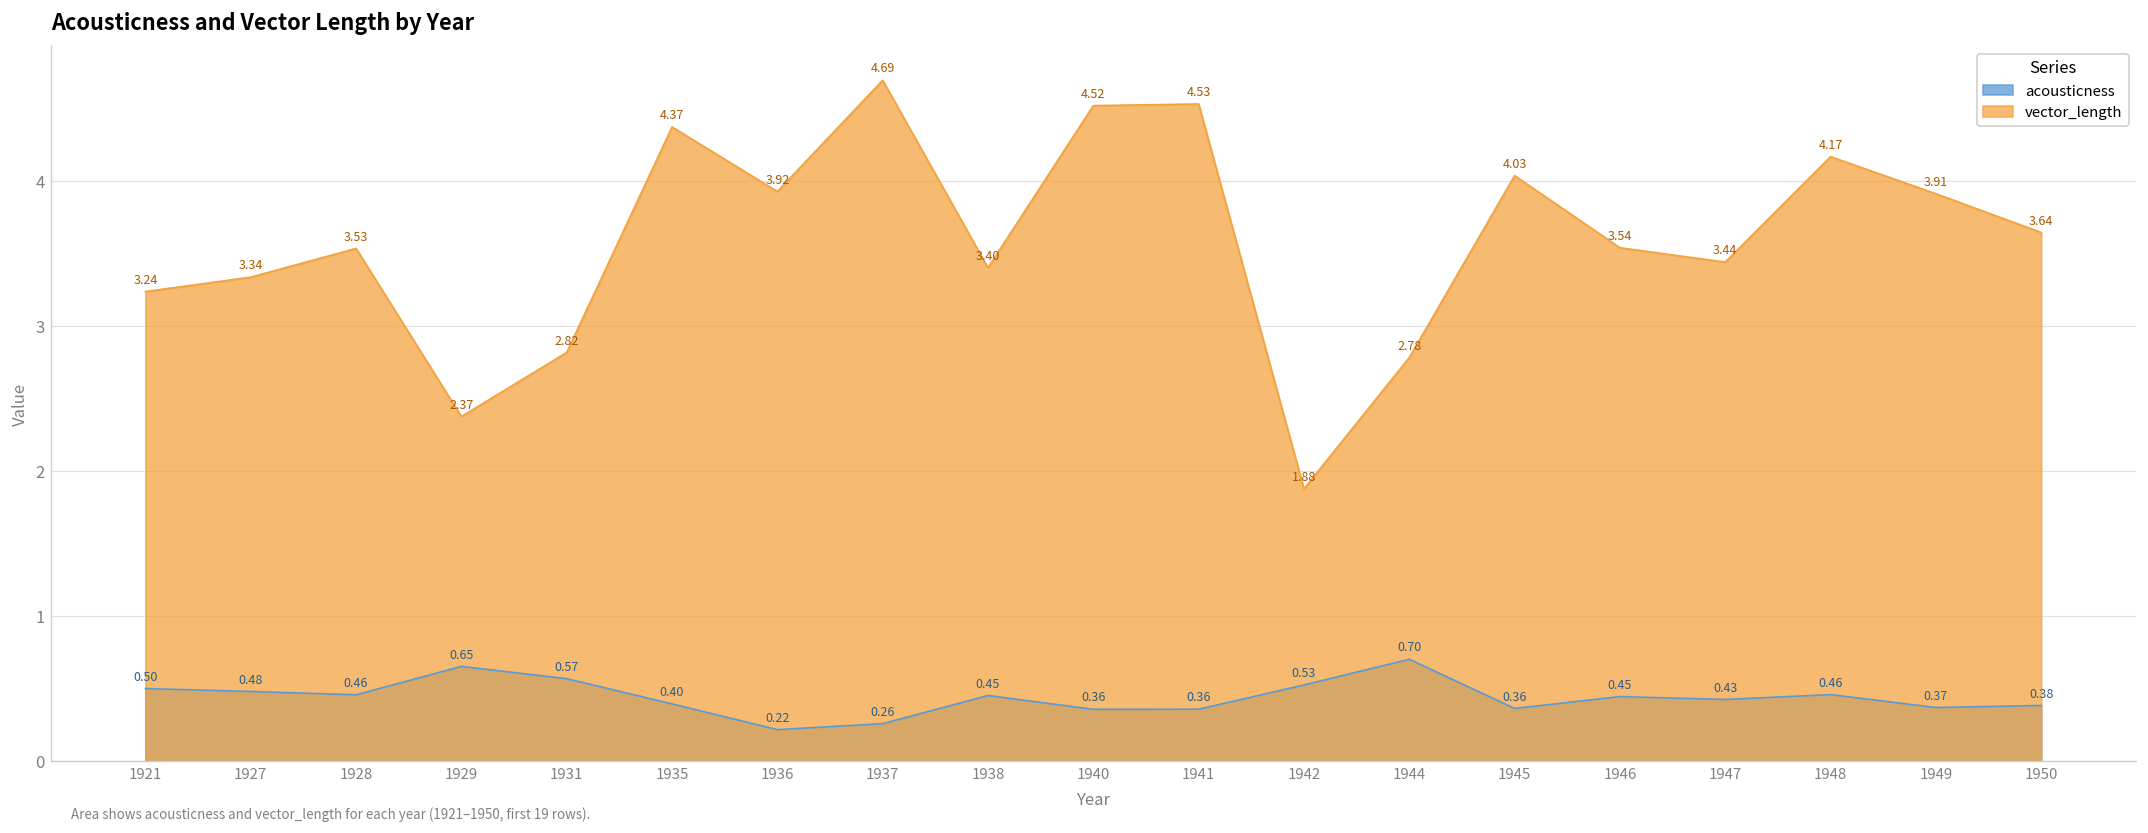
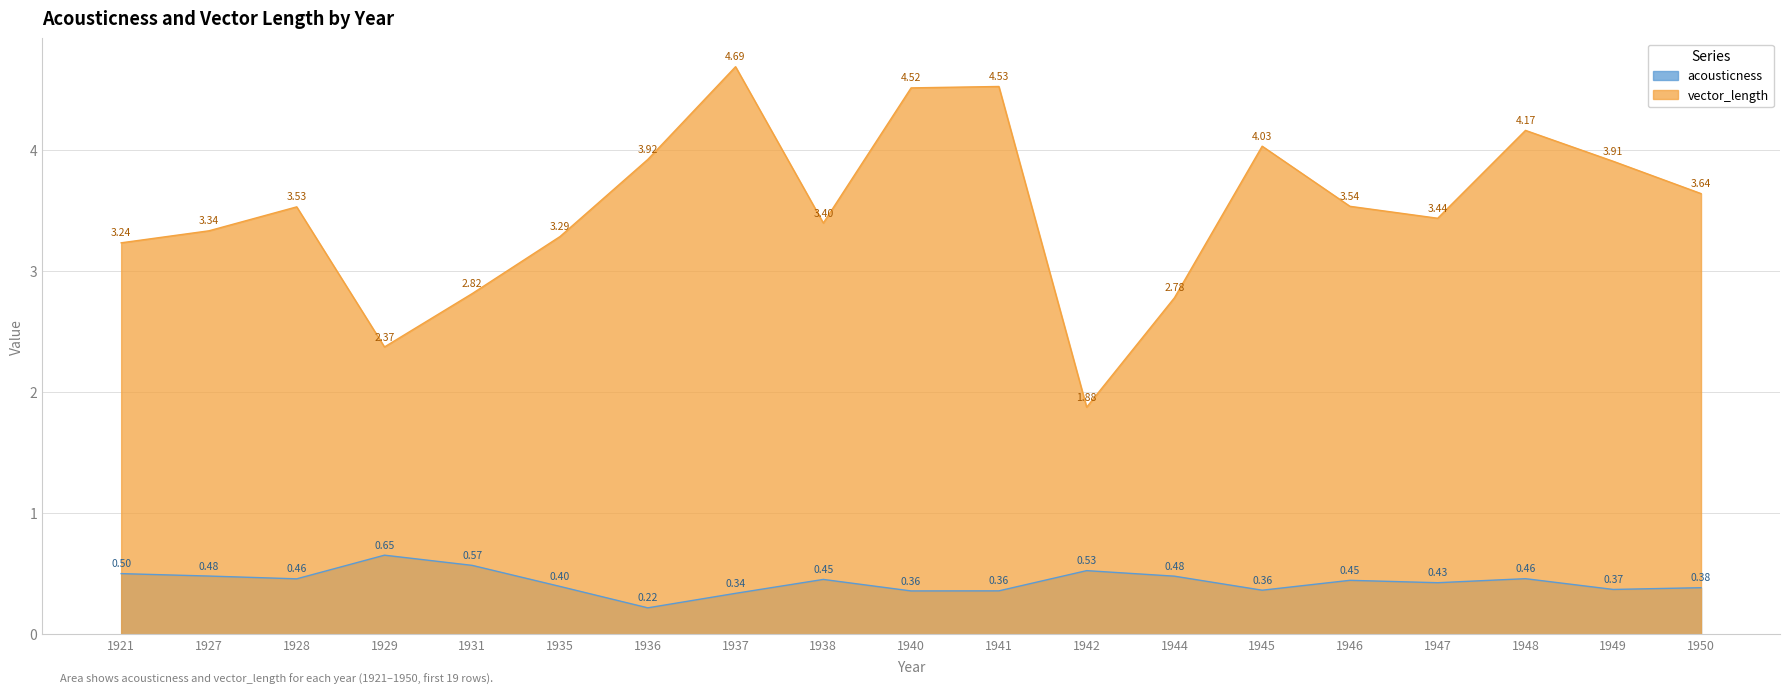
  {
    "acousticness": {
      "1921": 0.50,
      "1927": 0.48,
      "1928": 0.46,
      "1929": 0.65,
      "1931": 0.57,
      "1935": 0.40,
      "1936": 0.22,
-     "1937": 0.26,
+     "1937": 0.34,
      "1938": 0.45,
      "1940": 0.36,
      "1941": 0.36,
      "1942": 0.53,
-     "1944": 0.70,
+     "1944": 0.48,
      "1945": 0.36,
      "1946": 0.45,
      "1947": 0.43,
      "1948": 0.46,
      "1949": 0.37,
      "1950": 0.38
    },
    "vector_length": {
      "1921": 3.24,
      "1927": 3.34,
      "1928": 3.53,
      "1929": 2.37,
      "1931": 2.82,
-     "1935": 4.37,
+     "1935": 3.29,
      "1936": 3.92,
      "1937": 4.69,
      "1938": 3.40,
      "1940": 4.52,
      "1941": 4.53,
      "1942": 1.88,
      "1944": 2.78,
      "1945": 4.03,
      "1946": 3.54,
      "1947": 3.44,
      "1948": 4.17,
      "1949": 3.91,
      "1950": 3.64
    }
  }
